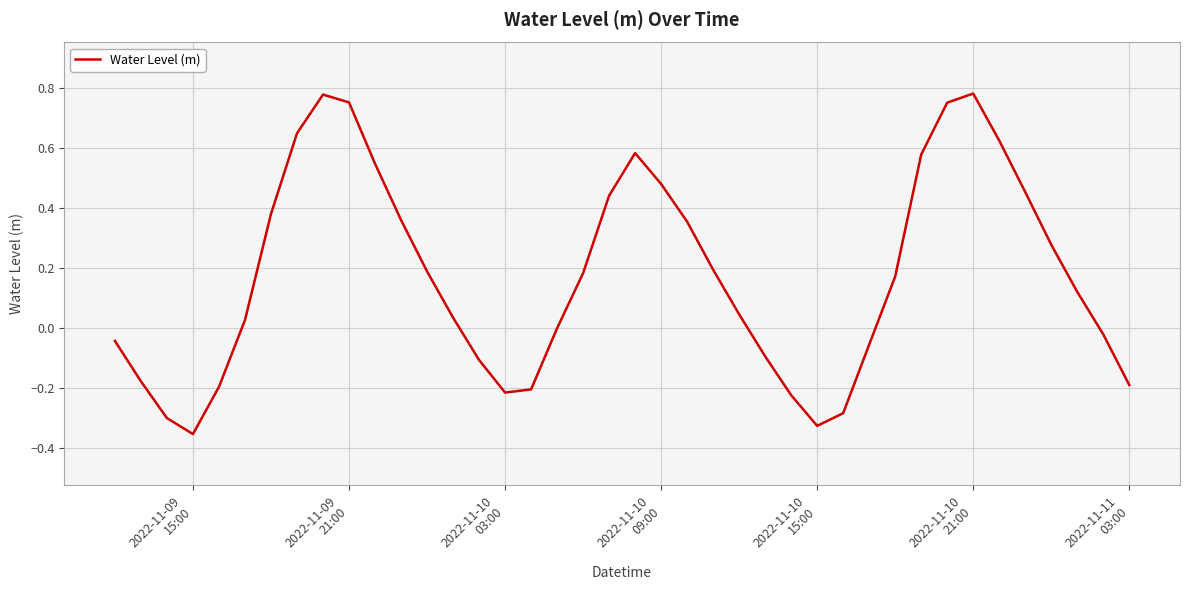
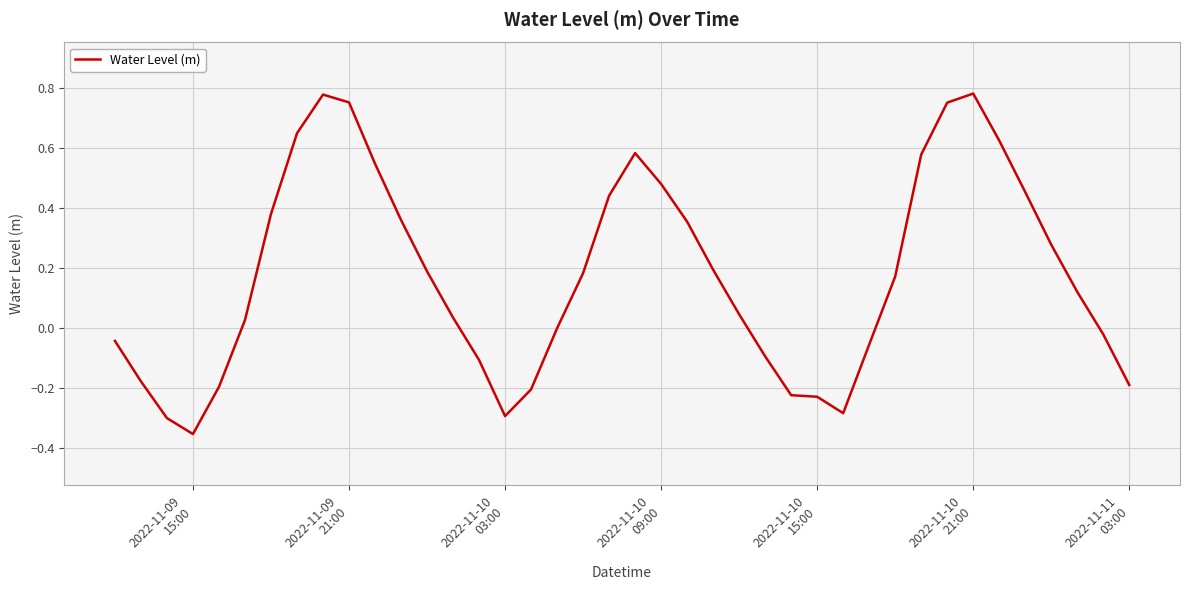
  {
    "2022-11-09 15:00": -0.35,
    "2022-11-09 21:00": 0.75,
-   "2022-11-10 03:00": -0.22,
+   "2022-11-10 03:00": -0.29,
    "2022-11-10 09:00": 0.48,
-   "2022-11-10 15:00": -0.33,
+   "2022-11-10 15:00": -0.23,
    "2022-11-10 21:00": 0.78,
    "2022-11-11 03:00": -0.19
  }
